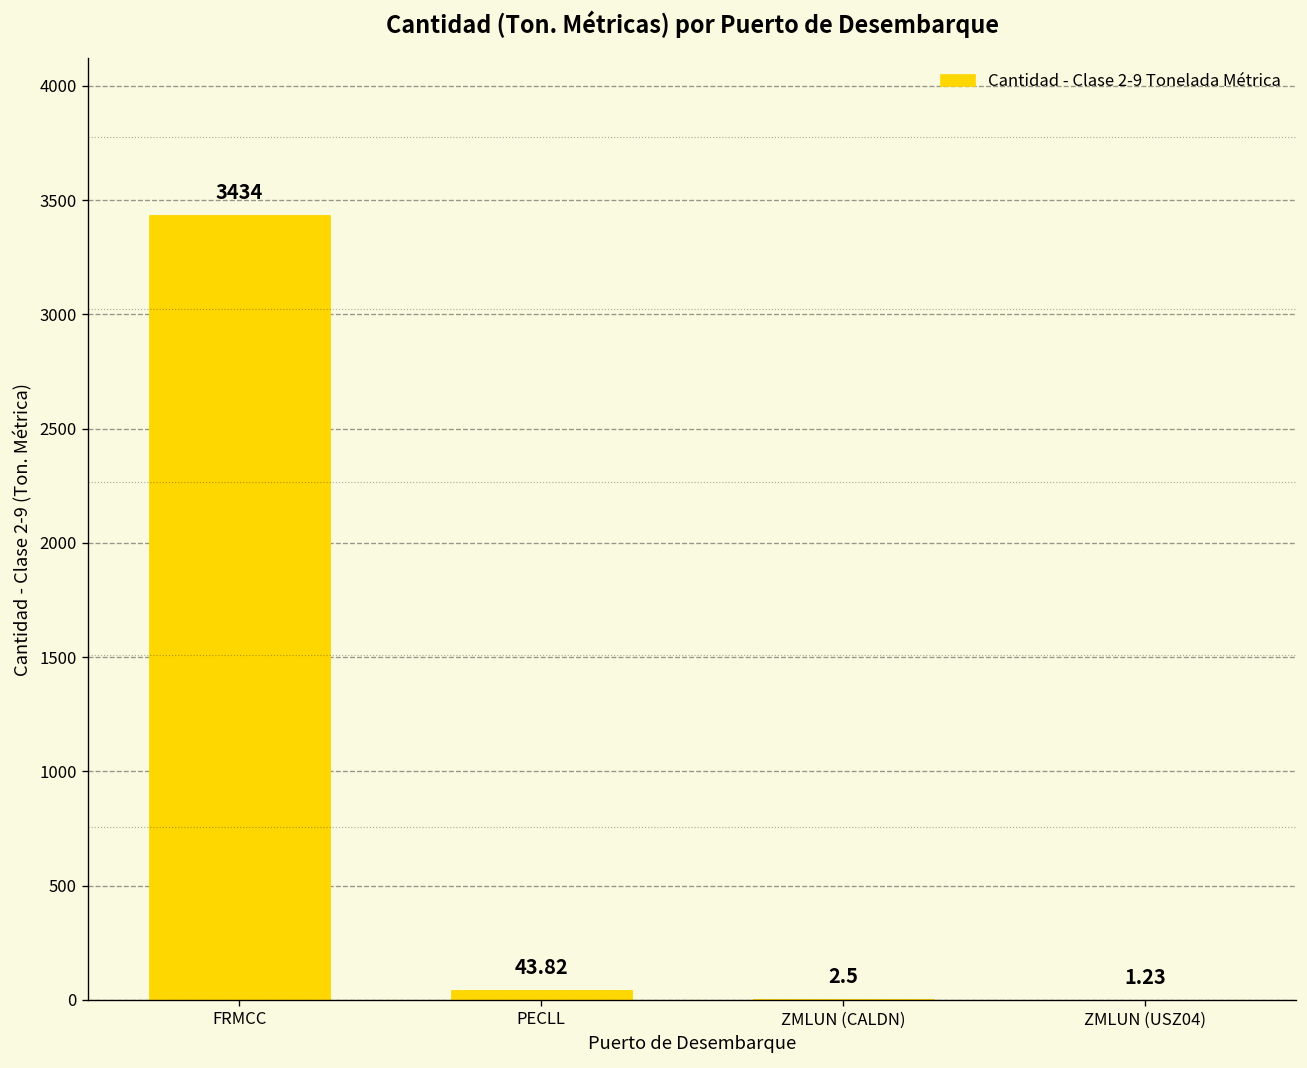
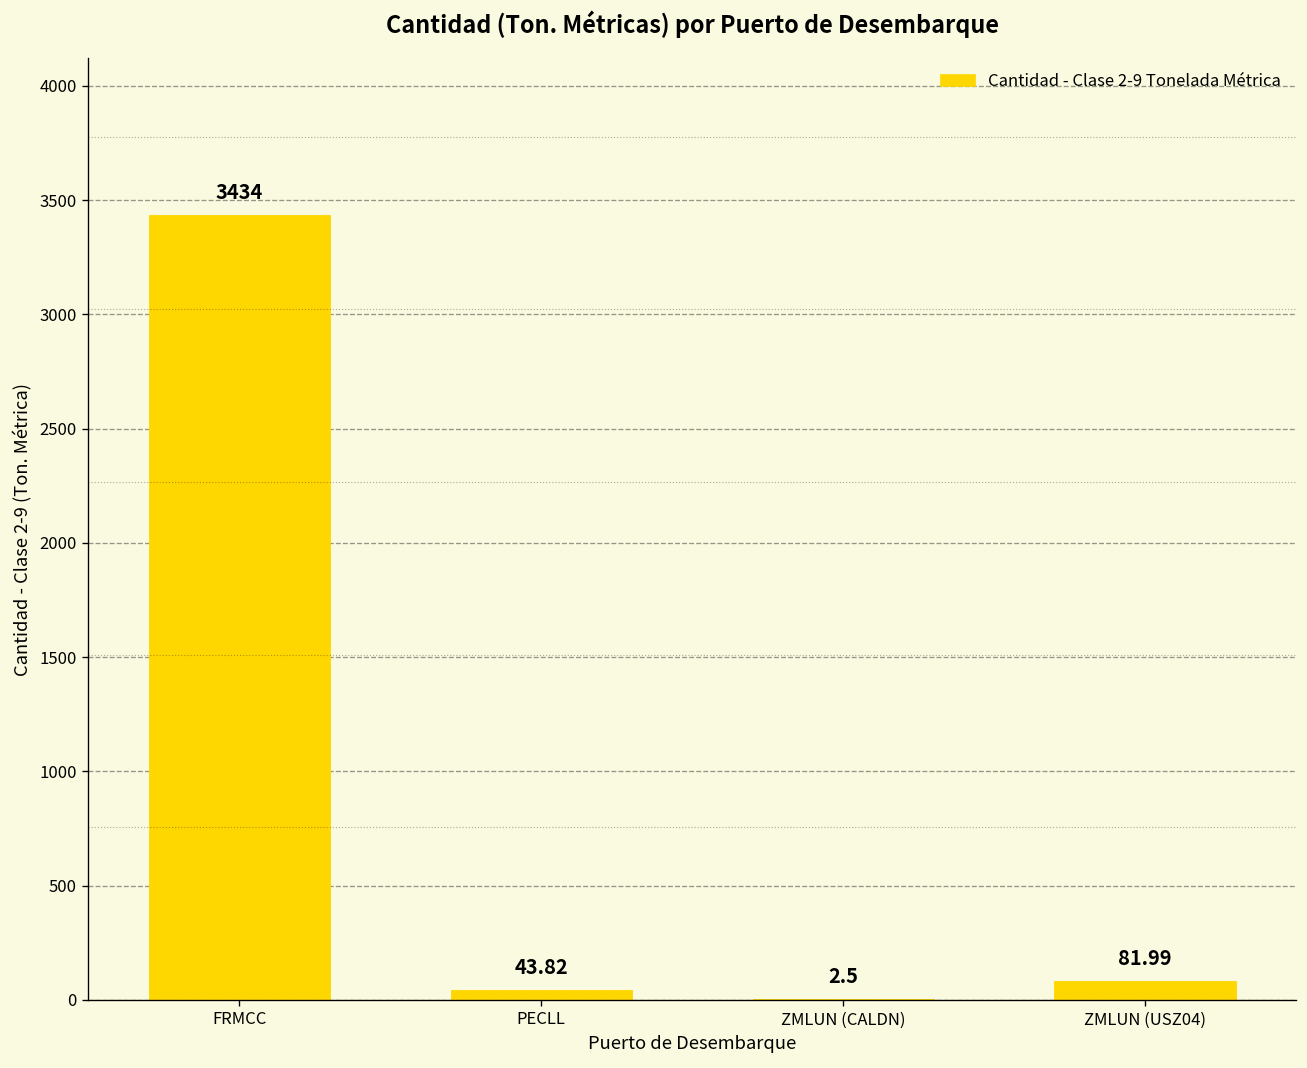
  {
    "FRMCC": 3434,
    "PECLL": 43.82,
    "ZMLUN (CALDN)": 2.5,
-   "ZMLUN (USZ04)": 1.23
+   "ZMLUN (USZ04)": 81.99
  }
